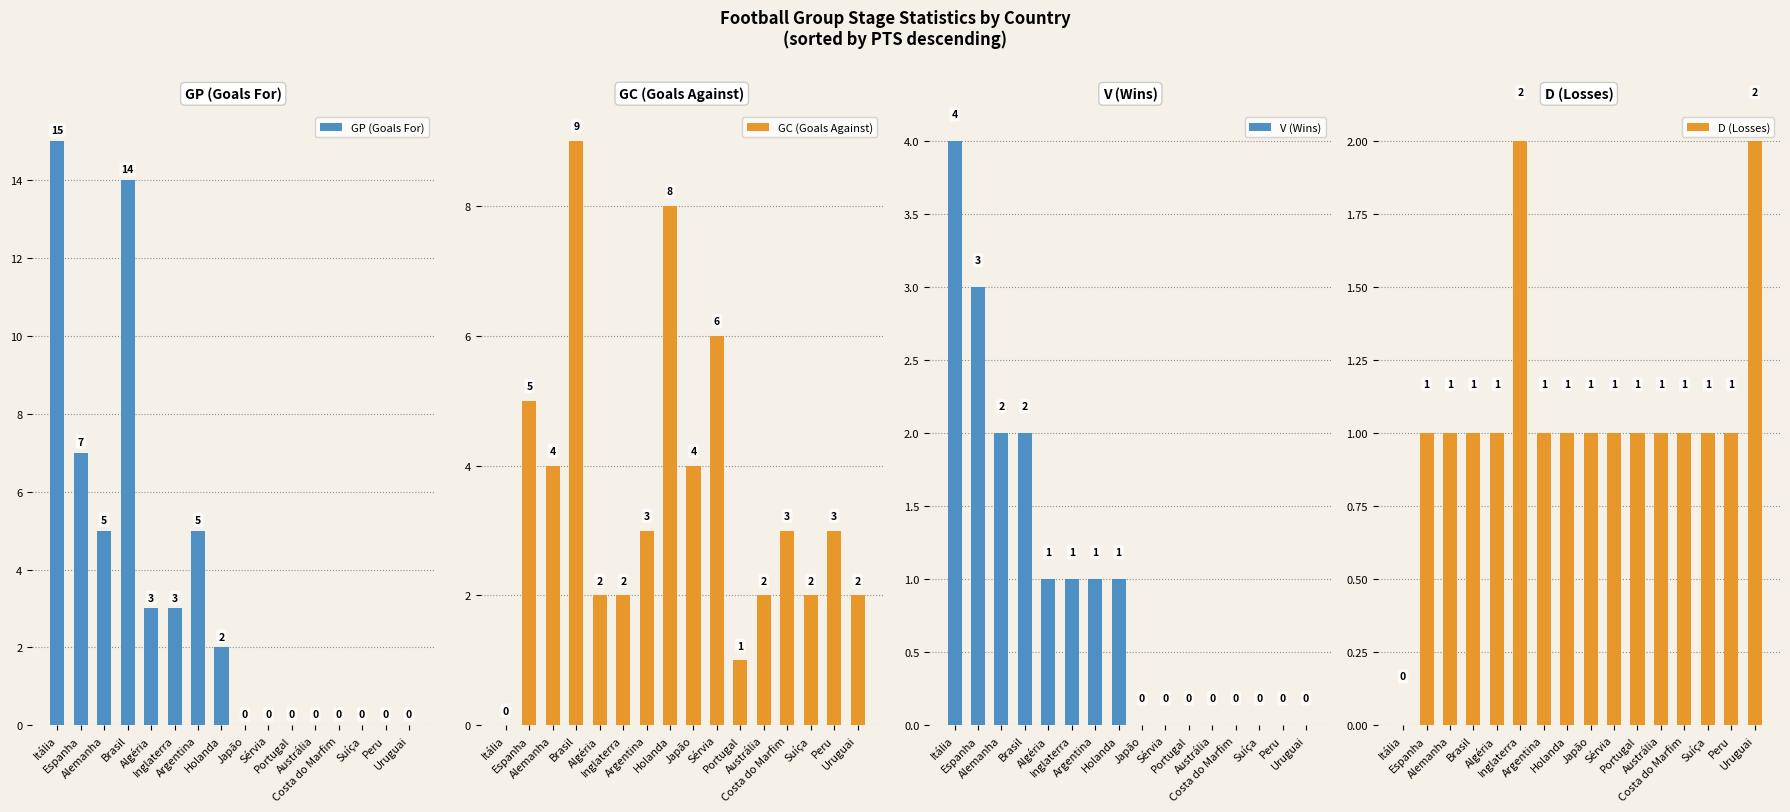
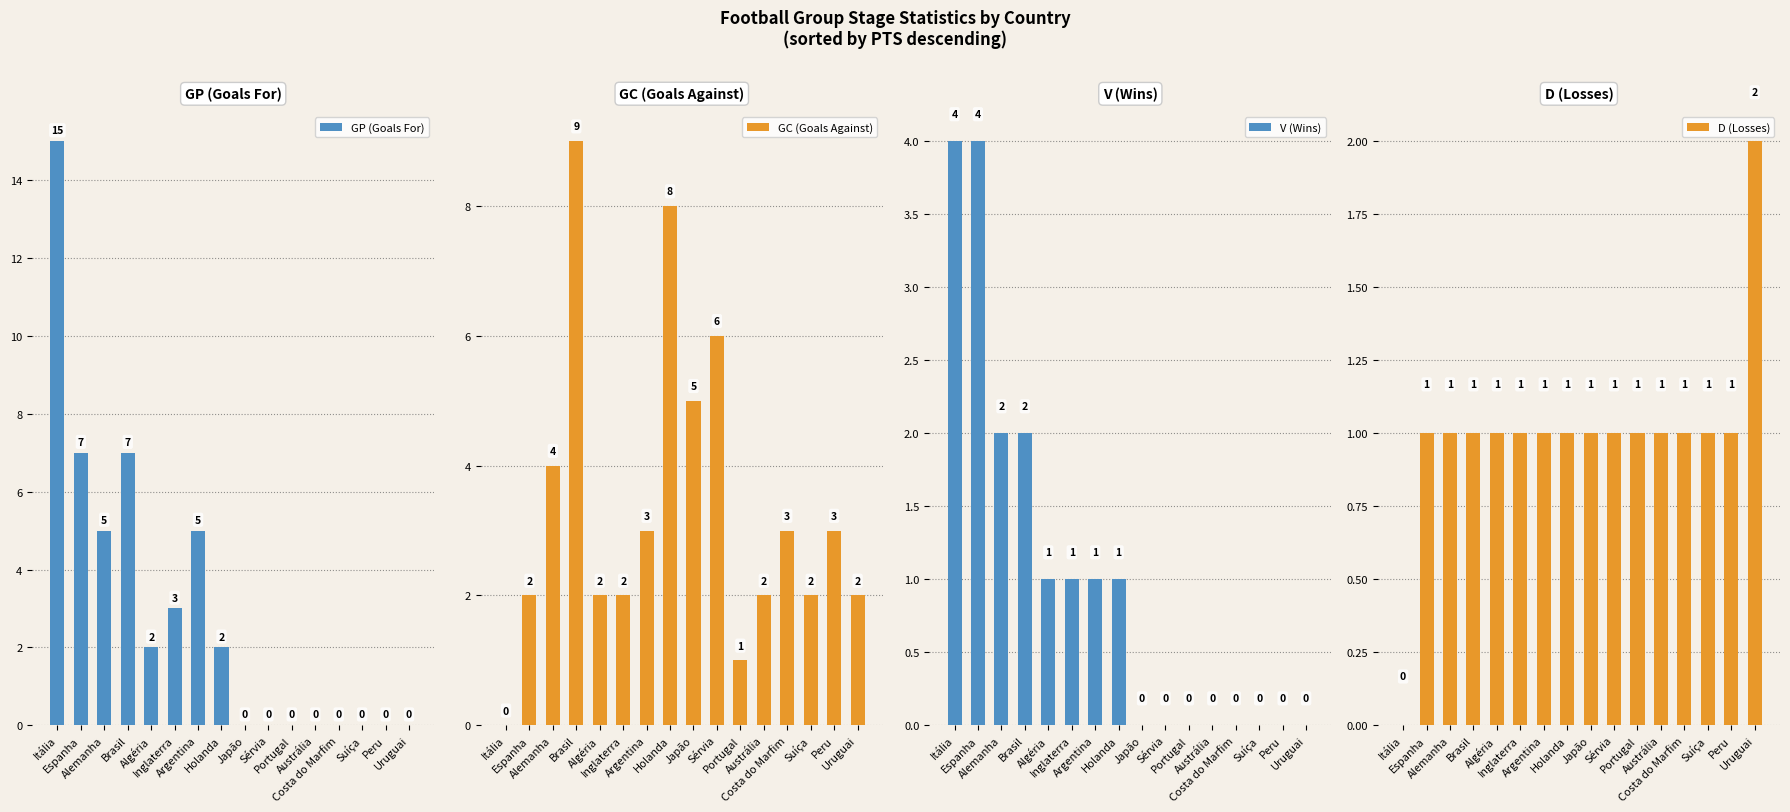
  {
    "GP (Goals For)": {
-     "Brasil": 14,
-     "Algéria": 3
+     "Brasil": 7,
+     "Algéria": 2
    },
    "GC (Goals Against)": {
-     "Espanha": 5,
-     "Japão": 4
+     "Espanha": 2,
+     "Japão": 5
    },
    "V (Wins)": {
-     "Espanha": 3
+     "Espanha": 4
    },
    "D (Losses)": {
-     "Inglaterra": 2
+     "Inglaterra": 1
    }
  }
